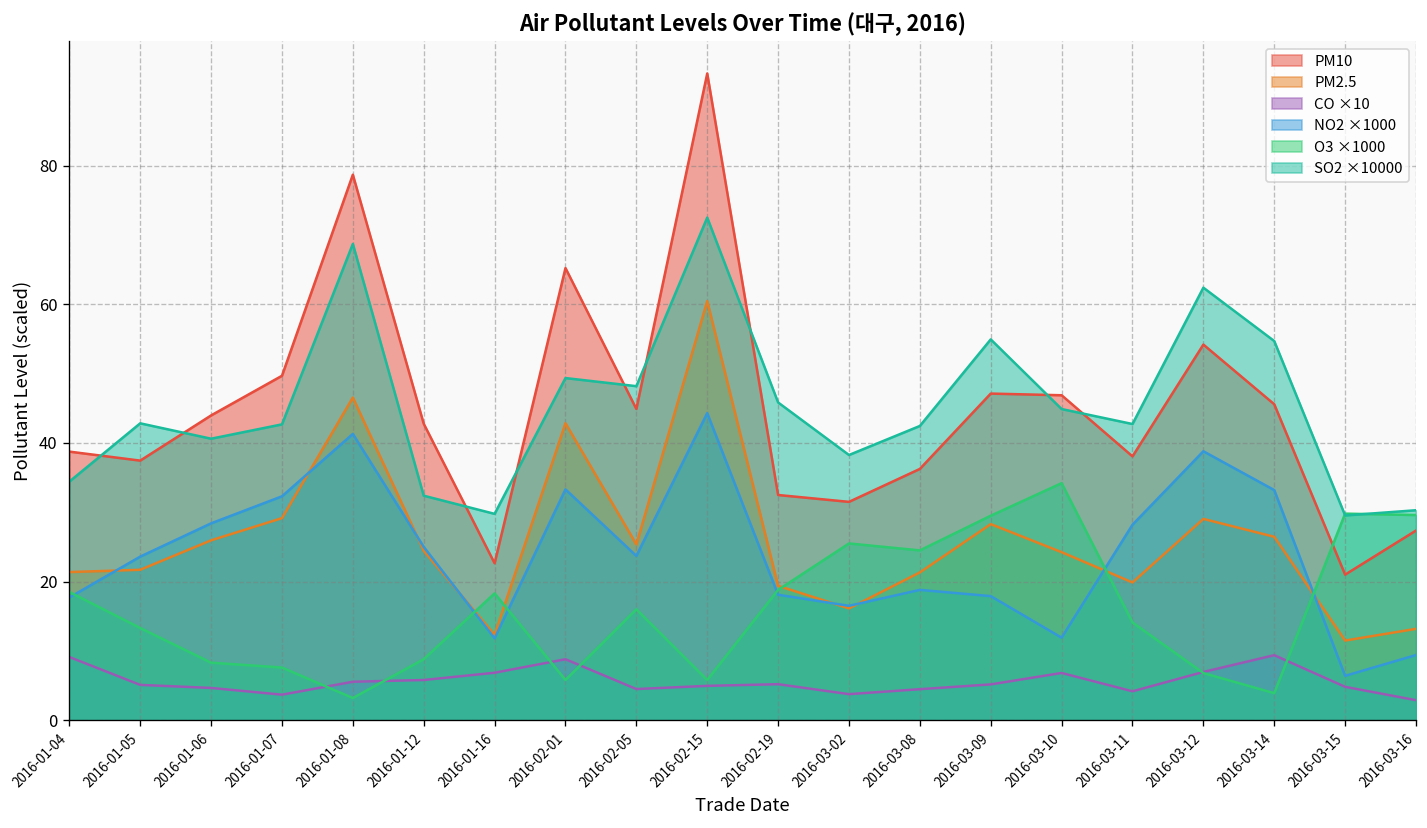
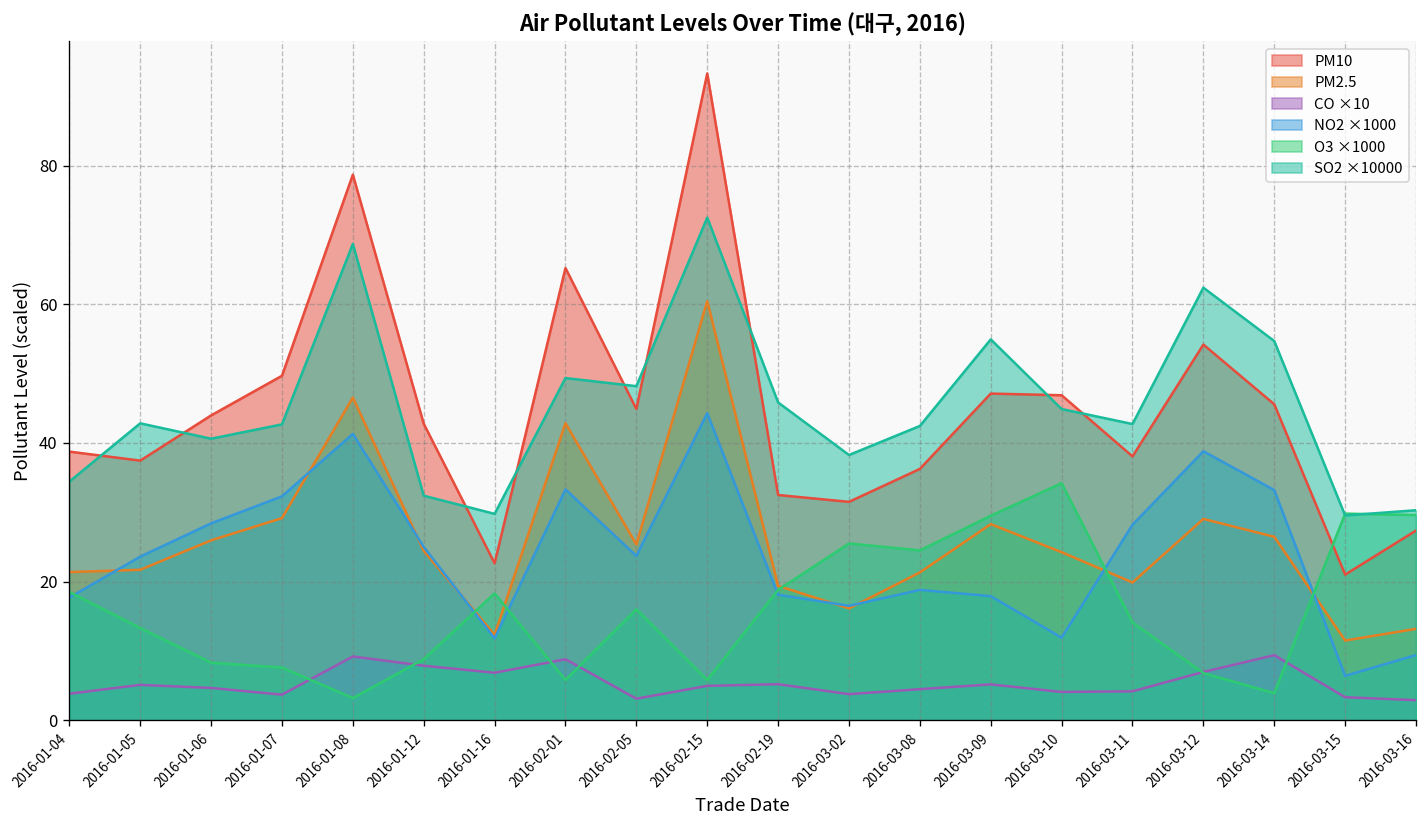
  {
    "CO ×10": {
-     "2016-01-04": 9,
+     "2016-01-04": 4,
      "2016-01-05": 5,
      "2016-01-06": 5,
      "2016-01-07": 4,
-     "2016-01-08": 6,
-     "2016-01-12": 6,
+     "2016-01-08": 9,
+     "2016-01-12": 8,
      "2016-01-16": 7,
      "2016-02-01": 9,
-     "2016-02-05": 4,
+     "2016-02-05": 3,
      "2016-02-15": 5,
      "2016-02-19": 5,
      "2016-03-02": 4,
      "2016-03-08": 4,
      "2016-03-09": 5,
-     "2016-03-10": 7,
+     "2016-03-10": 4,
      "2016-03-11": 4,
      "2016-03-14": 9,
-     "2016-03-15": 5,
+     "2016-03-15": 3,
      "2016-03-16": 3
    }
  }
